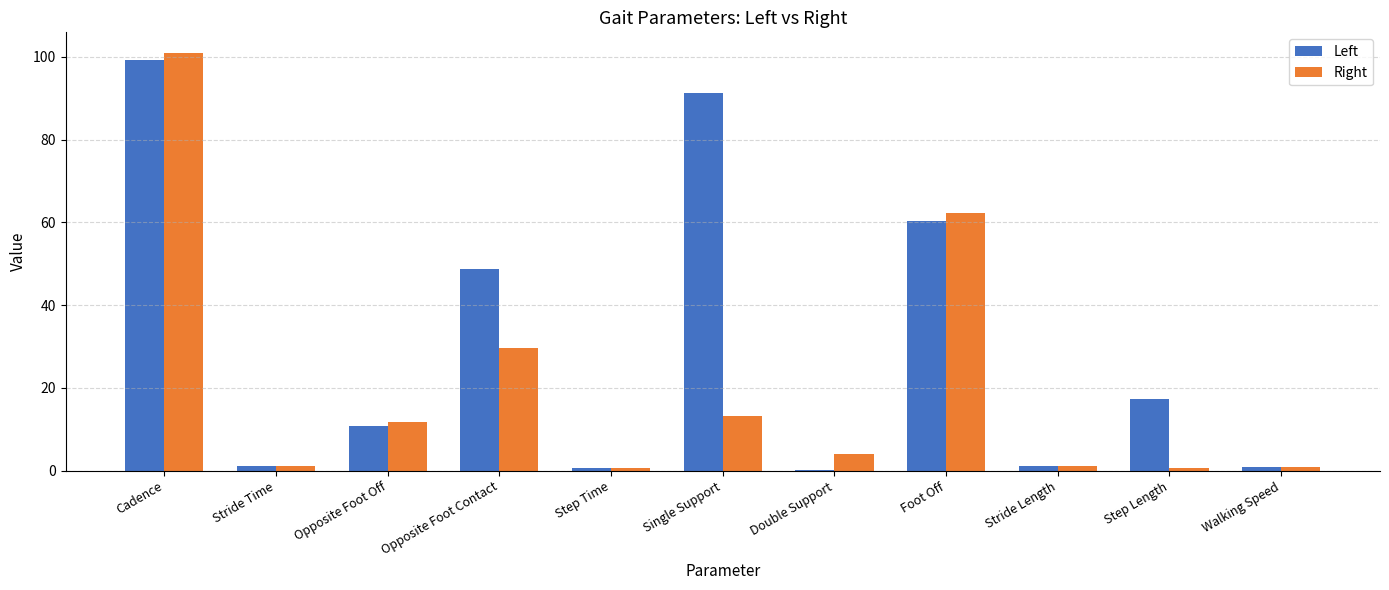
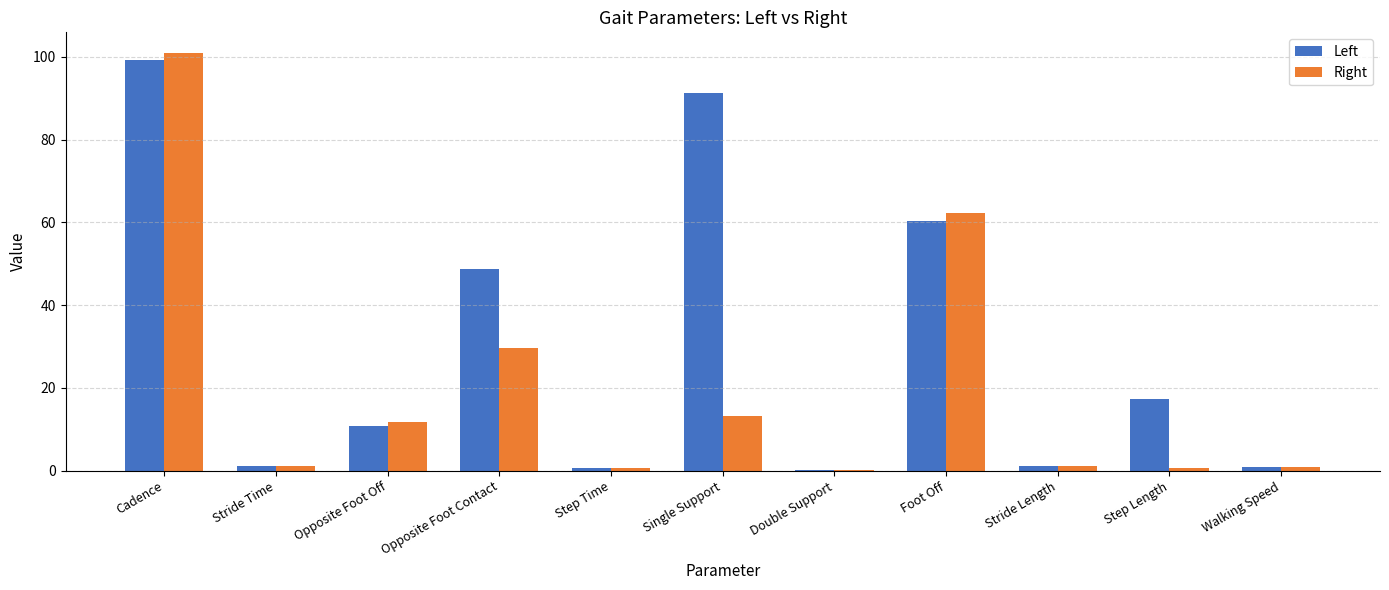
  {
    "Left": {
      "Cadence": 99,
      "Stride Time": 1,
      "Opposite Foot Off": 11,
      "Opposite Foot Contact": 49,
      "Step Time": 1,
      "Single Support": 91,
      "Foot Off": 60,
      "Stride Length": 1,
      "Step Length": 17,
      "Walking Speed": 1
    },
    "Right": {
      "Cadence": 101,
      "Stride Time": 1,
      "Opposite Foot Off": 12,
      "Opposite Foot Contact": 30,
      "Single Support": 13,
-     "Double Support": 4,
+     "Double Support": 0,
      "Foot Off": 62,
      "Stride Length": 1,
      "Walking Speed": 1
    }
  }
